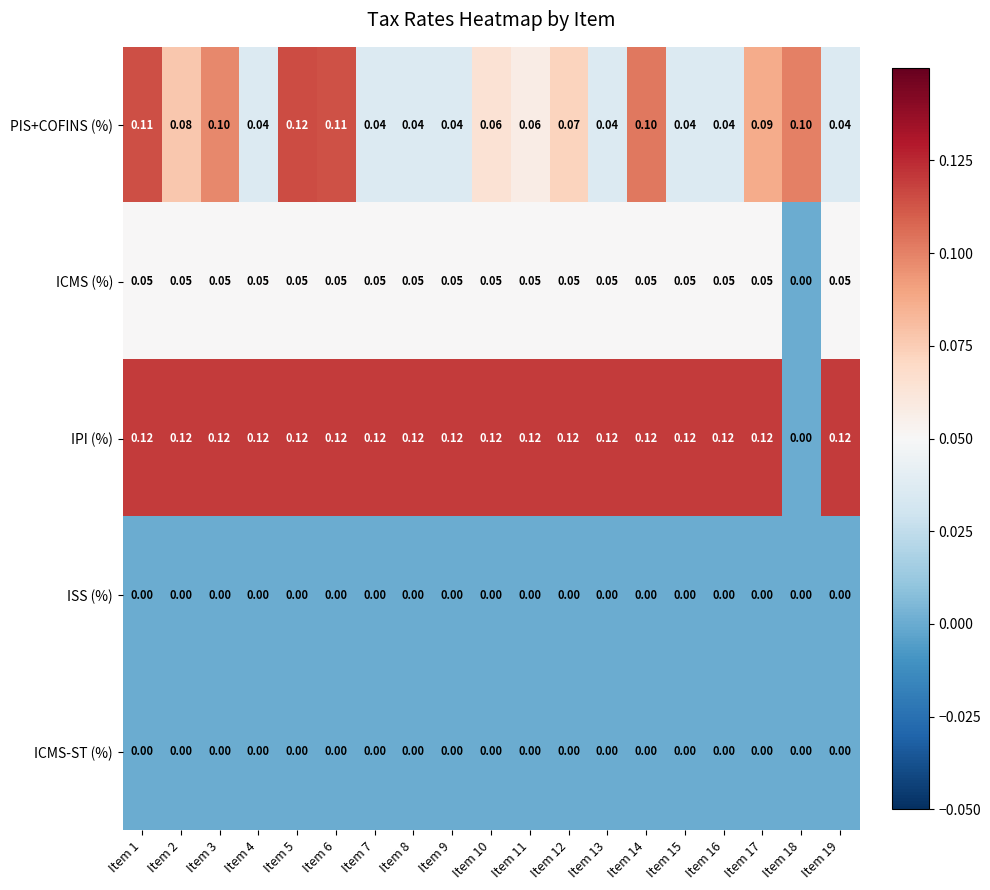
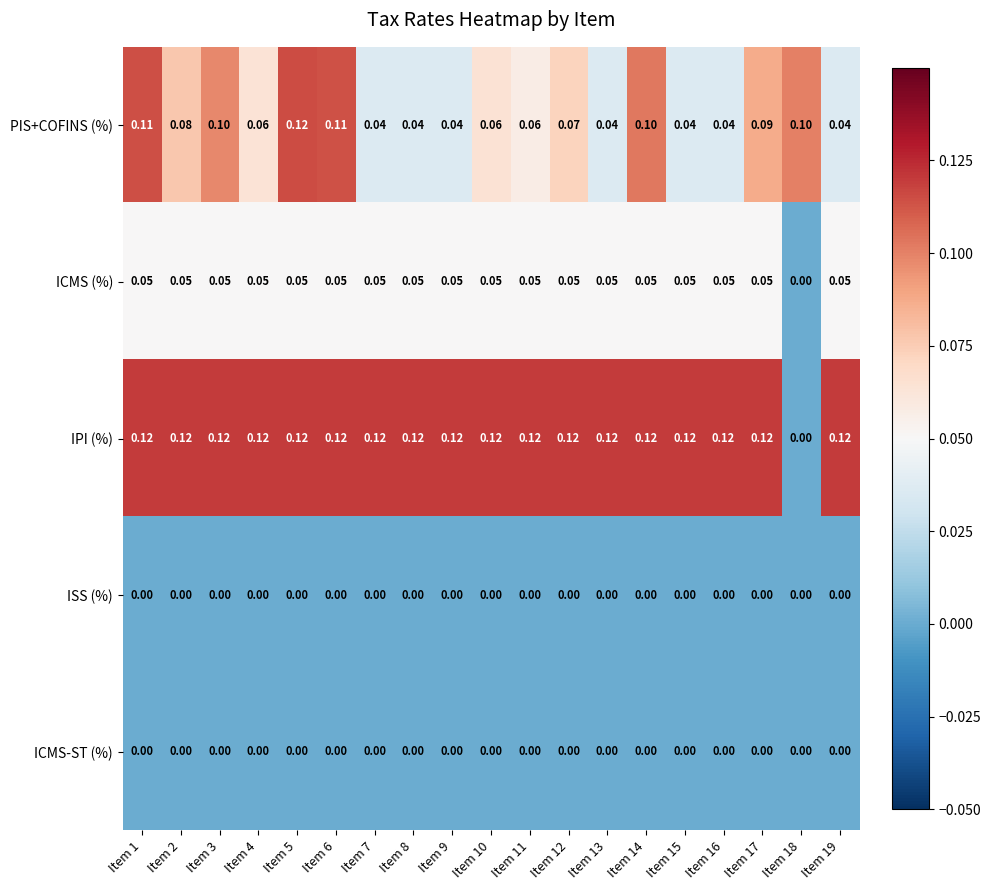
  {
    "PIS+COFINS (%)": {
      "Item 1": 0.11,
      "Item 2": 0.08,
      "Item 3": 0.10,
-     "Item 4": 0.04,
+     "Item 4": 0.06,
      "Item 5": 0.12,
      "Item 6": 0.11,
      "Item 7": 0.04,
      "Item 8": 0.04,
      "Item 9": 0.04,
      "Item 10": 0.06,
      "Item 11": 0.06,
      "Item 12": 0.07,
      "Item 13": 0.04,
      "Item 14": 0.10,
      "Item 15": 0.04,
      "Item 16": 0.04,
      "Item 17": 0.09,
      "Item 18": 0.10,
      "Item 19": 0.04
    },
    "ICMS (%)": {
      "Item 1": 0.05,
      "Item 2": 0.05,
      "Item 3": 0.05,
      "Item 4": 0.05,
      "Item 5": 0.05,
      "Item 6": 0.05,
      "Item 7": 0.05,
      "Item 8": 0.05,
      "Item 9": 0.05,
      "Item 10": 0.05,
      "Item 11": 0.05,
      "Item 12": 0.05,
      "Item 13": 0.05,
      "Item 14": 0.05,
      "Item 15": 0.05,
      "Item 16": 0.05,
      "Item 17": 0.05,
      "Item 18": 0.00,
      "Item 19": 0.05
    },
    "IPI (%)": {
      "Item 1": 0.12,
      "Item 2": 0.12,
      "Item 3": 0.12,
      "Item 4": 0.12,
      "Item 5": 0.12,
      "Item 6": 0.12,
      "Item 7": 0.12,
      "Item 8": 0.12,
      "Item 9": 0.12,
      "Item 10": 0.12,
      "Item 11": 0.12,
      "Item 12": 0.12,
      "Item 13": 0.12,
      "Item 14": 0.12,
      "Item 15": 0.12,
      "Item 16": 0.12,
      "Item 17": 0.12,
      "Item 18": 0.00,
      "Item 19": 0.12
    },
    "ISS (%)": {
      "Item 1": 0.00,
      "Item 2": 0.00,
      "Item 3": 0.00,
      "Item 4": 0.00,
      "Item 5": 0.00,
      "Item 6": 0.00,
      "Item 7": 0.00,
      "Item 8": 0.00,
      "Item 9": 0.00,
      "Item 10": 0.00,
      "Item 11": 0.00,
      "Item 12": 0.00,
      "Item 13": 0.00,
      "Item 14": 0.00,
      "Item 15": 0.00,
      "Item 16": 0.00,
      "Item 17": 0.00,
      "Item 18": 0.00,
      "Item 19": 0.00
    },
    "ICMS-ST (%)": {
      "Item 1": 0.00,
      "Item 2": 0.00,
      "Item 3": 0.00,
      "Item 4": 0.00,
      "Item 5": 0.00,
      "Item 6": 0.00,
      "Item 7": 0.00,
      "Item 8": 0.00,
      "Item 9": 0.00,
      "Item 10": 0.00,
      "Item 11": 0.00,
      "Item 12": 0.00,
      "Item 13": 0.00,
      "Item 14": 0.00,
      "Item 15": 0.00,
      "Item 16": 0.00,
      "Item 17": 0.00,
      "Item 18": 0.00,
      "Item 19": 0.00
    }
  }
